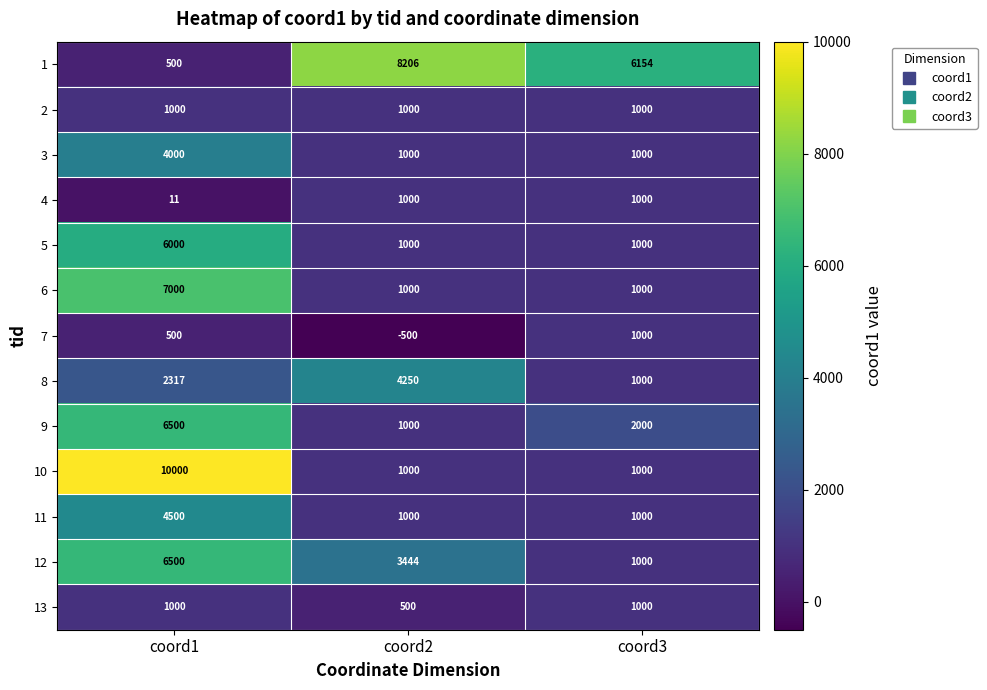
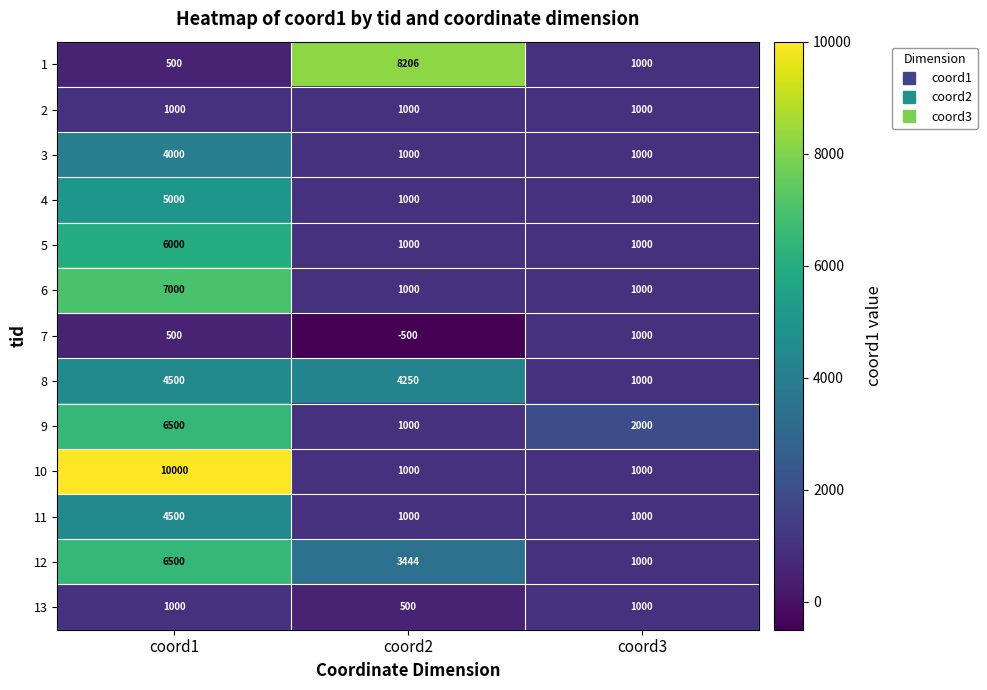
  {
    "1": {
      "coord1": 500,
      "coord2": 8206,
-     "coord3": 6154
+     "coord3": 1000
    },
    "2": {
      "coord1": 1000,
      "coord2": 1000,
      "coord3": 1000
    },
    "3": {
      "coord1": 4000,
      "coord2": 1000,
      "coord3": 1000
    },
    "4": {
-     "coord1": 11,
+     "coord1": 5000,
      "coord2": 1000,
      "coord3": 1000
    },
    "5": {
      "coord1": 6000,
      "coord2": 1000,
      "coord3": 1000
    },
    "6": {
      "coord1": 7000,
      "coord2": 1000,
      "coord3": 1000
    },
    "7": {
      "coord1": 500,
      "coord2": -500,
      "coord3": 1000
    },
    "8": {
-     "coord1": 2317,
+     "coord1": 4500,
      "coord2": 4250,
      "coord3": 1000
    },
    "9": {
      "coord1": 6500,
      "coord2": 1000,
      "coord3": 2000
    },
    "10": {
      "coord1": 10000,
      "coord2": 1000,
      "coord3": 1000
    },
    "11": {
      "coord1": 4500,
      "coord2": 1000,
      "coord3": 1000
    },
    "12": {
      "coord1": 6500,
      "coord2": 3444,
      "coord3": 1000
    },
    "13": {
      "coord1": 1000,
      "coord2": 500,
      "coord3": 1000
    }
  }
